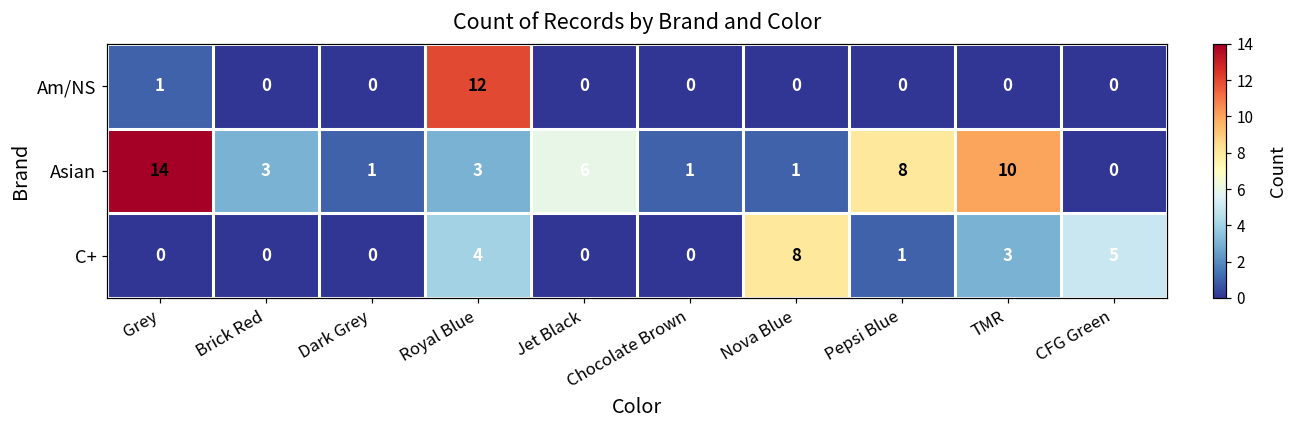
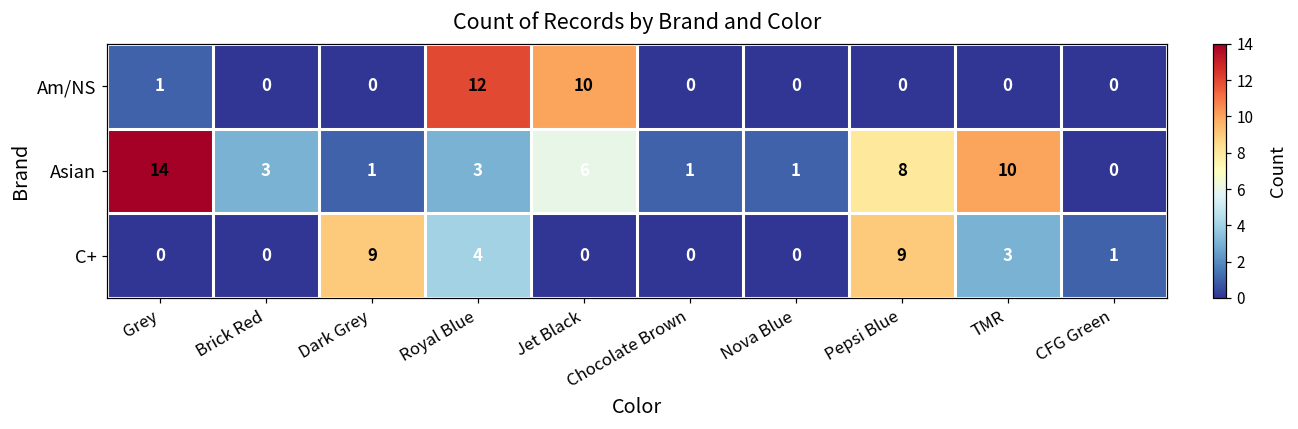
  {
    "Am/NS": {
      "Grey": 1,
      "Brick Red": 0,
      "Dark Grey": 0,
      "Royal Blue": 12,
-     "Jet Black": 0,
+     "Jet Black": 10,
      "Chocolate Brown": 0,
      "Nova Blue": 0,
      "Pepsi Blue": 0,
      "TMR": 0,
      "CFG Green": 0
    },
    "Asian": {
      "Grey": 14,
      "Brick Red": 3,
      "Dark Grey": 1,
      "Royal Blue": 3,
      "Chocolate Brown": 1,
      "Nova Blue": 1,
      "Pepsi Blue": 8,
      "TMR": 10,
      "CFG Green": 0
    },
    "C+": {
      "Grey": 0,
      "Brick Red": 0,
-     "Dark Grey": 0,
+     "Dark Grey": 9,
      "Royal Blue": 4,
      "Jet Black": 0,
      "Chocolate Brown": 0,
-     "Nova Blue": 8,
-     "Pepsi Blue": 1,
+     "Nova Blue": 0,
+     "Pepsi Blue": 9,
      "TMR": 3,
-     "CFG Green": 5
+     "CFG Green": 1
    }
  }
